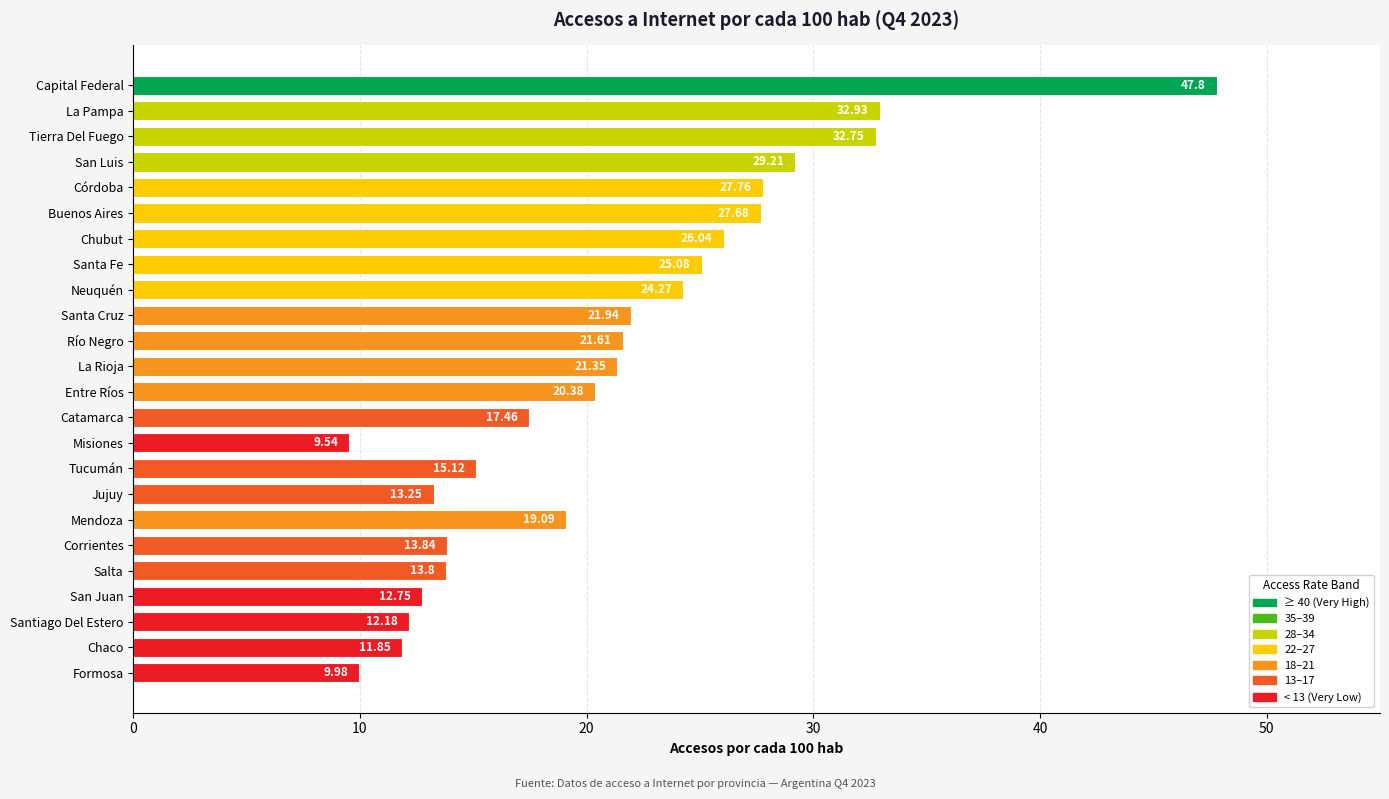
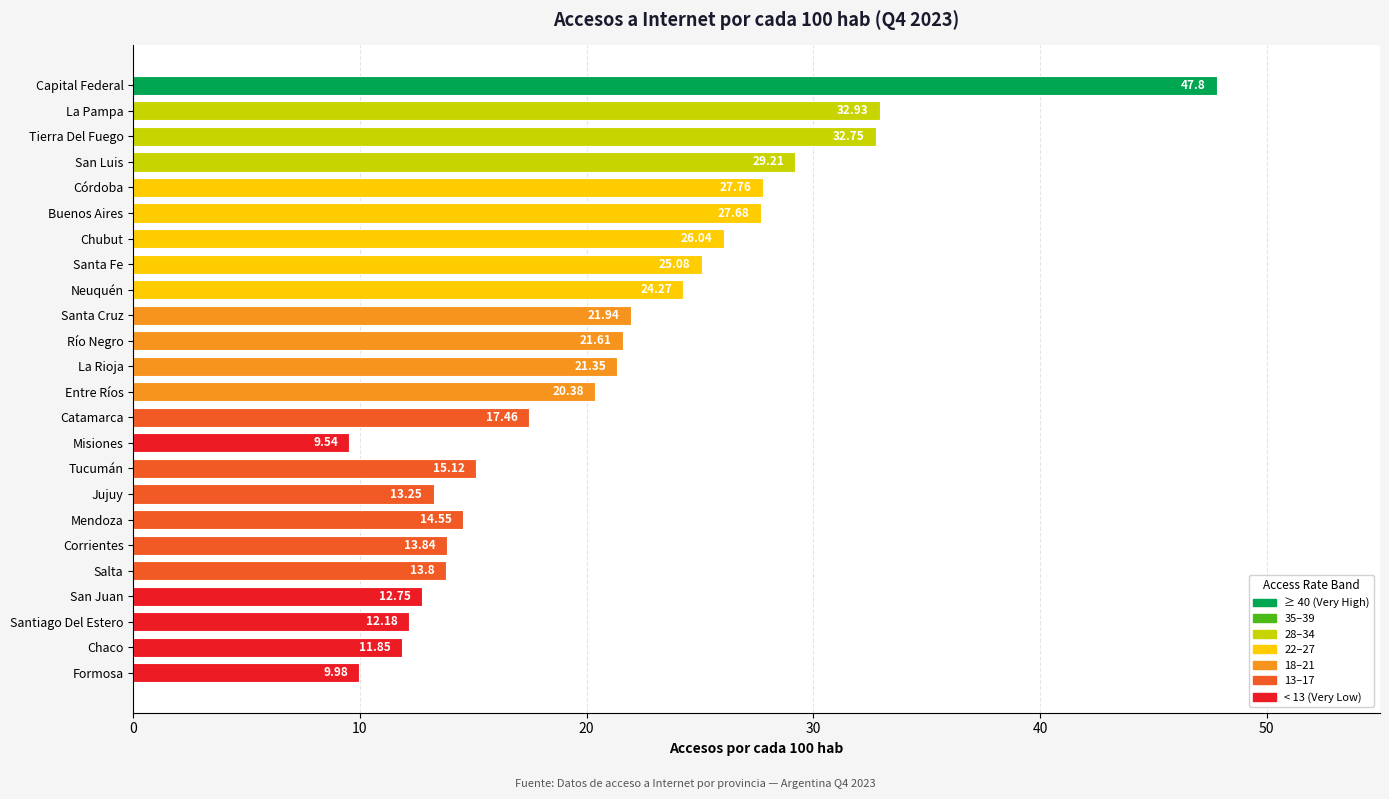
  {
    "Capital Federal": 47.8,
    "La Pampa": 32.93,
    "Tierra Del Fuego": 32.75,
    "San Luis": 29.21,
    "Córdoba": 27.76,
    "Buenos Aires": 27.68,
    "Chubut": 26.04,
    "Santa Fe": 25.08,
    "Neuquén": 24.27,
    "Santa Cruz": 21.94,
    "Río Negro": 21.61,
    "La Rioja": 21.35,
    "Entre Ríos": 20.38,
    "Catamarca": 17.46,
    "Misiones": 9.54,
    "Tucumán": 15.12,
    "Jujuy": 13.25,
-   "Mendoza": 19.09,
+   "Mendoza": 14.55,
    "Corrientes": 13.84,
    "Salta": 13.8,
    "San Juan": 12.75,
    "Santiago Del Estero": 12.18,
    "Chaco": 11.85,
    "Formosa": 9.98
  }
